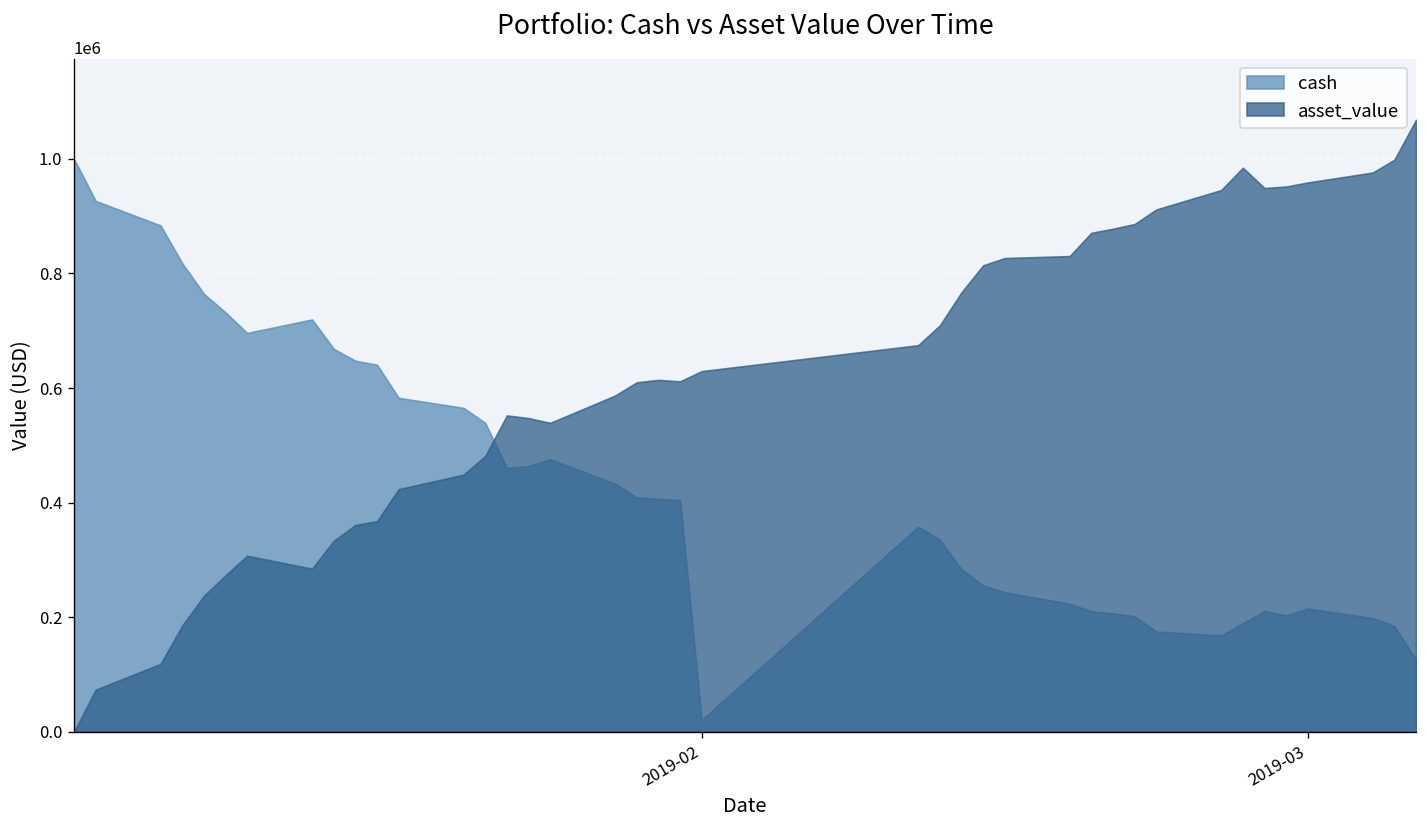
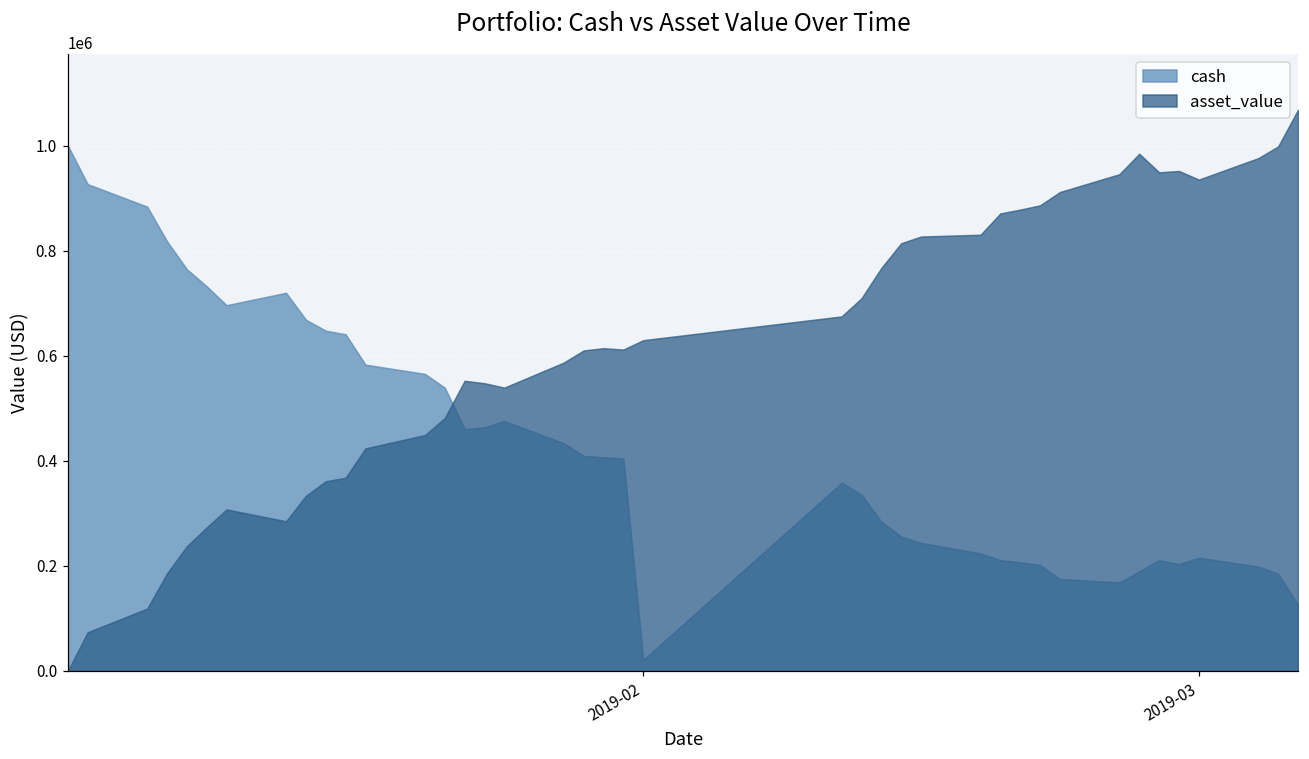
  {
    "cash": {
      "2019-02": 20000,
      "2019-03": 220000
    },
    "asset_value": {
      "2019-02": 630000,
-     "2019-03": 960000
+     "2019-03": 940000
    }
  }
